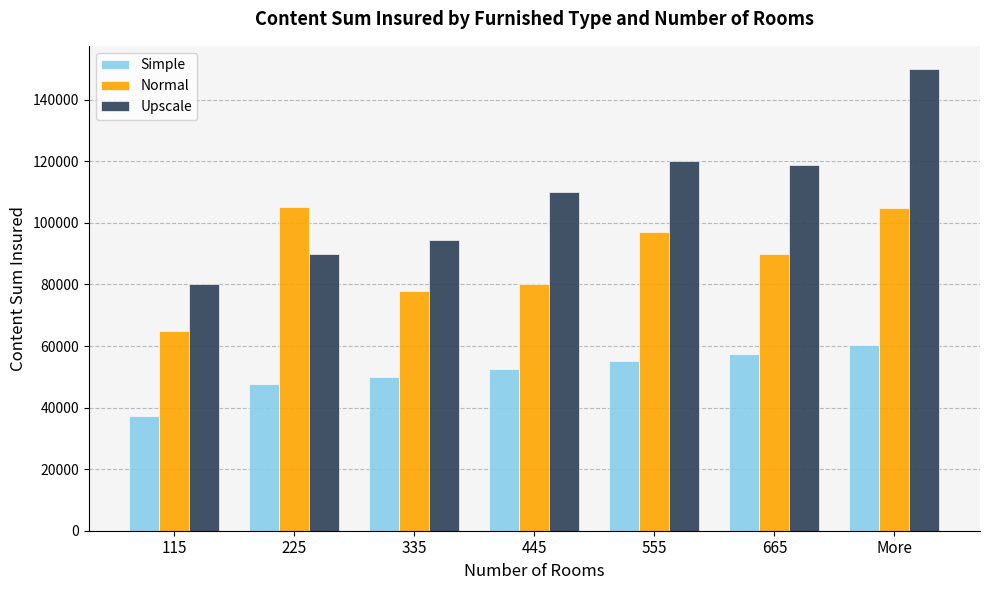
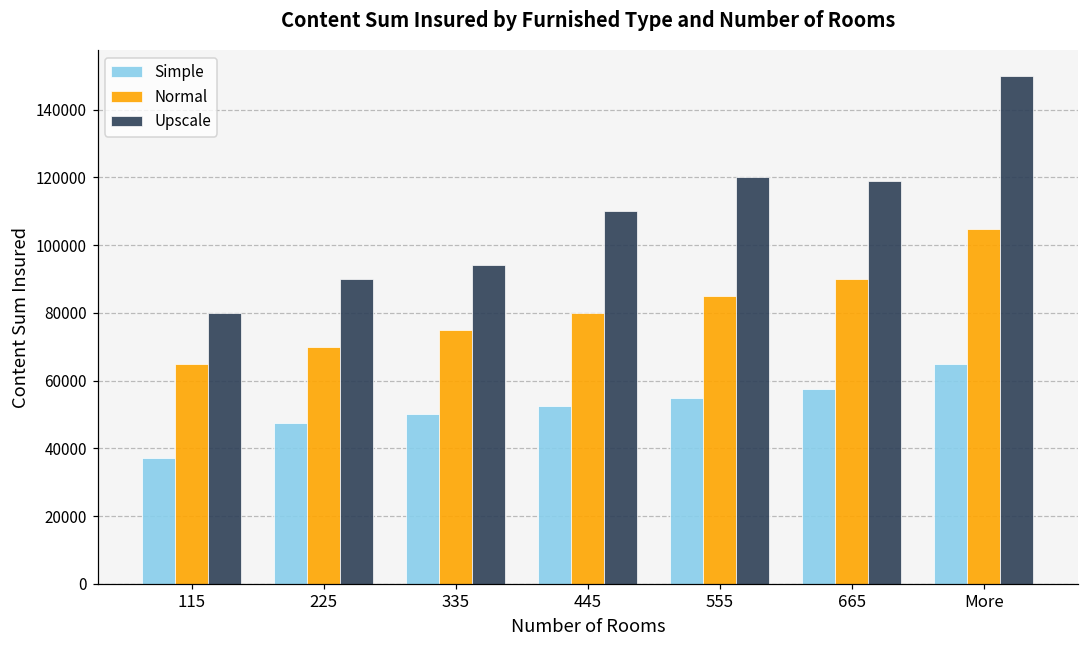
  {
    "Simple": {
      "115": 37000,
      "225": 48000,
      "335": 50000,
      "445": 53000,
      "555": 55000,
      "665": 58000,
-     "More": 60000
+     "More": 65000
    },
    "Normal": {
      "115": 65000,
-     "225": 105000,
-     "335": 78000,
+     "225": 70000,
+     "335": 75000,
      "445": 80000,
-     "555": 97000,
+     "555": 85000,
      "665": 90000,
      "More": 105000
    },
    "Upscale": {
      "115": 80000,
      "225": 90000,
      "335": 94000,
      "445": 110000,
      "555": 120000,
      "665": 119000,
      "More": 150000
    }
  }
